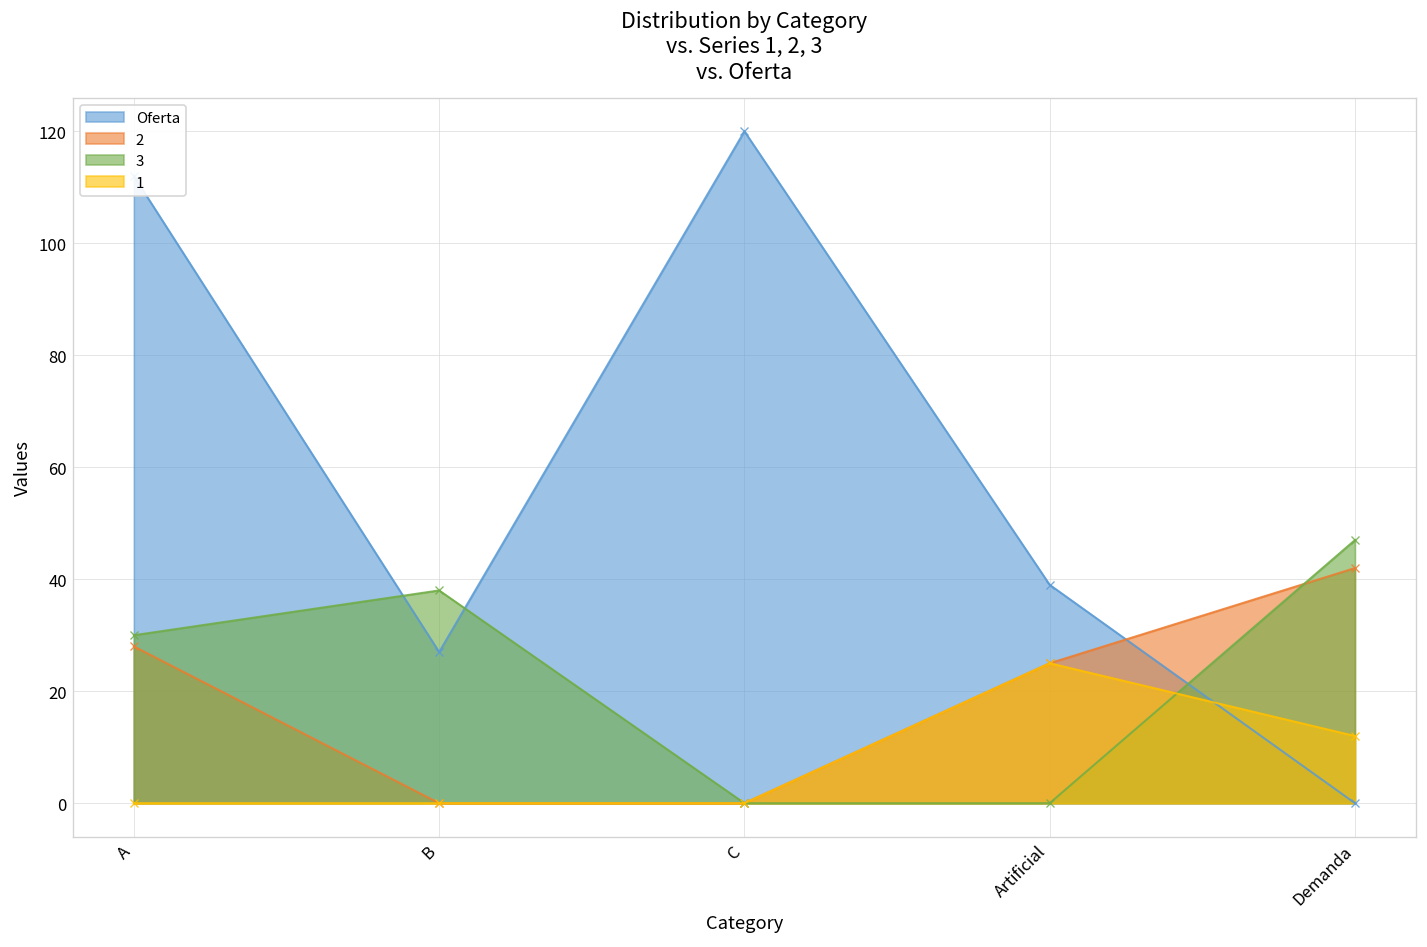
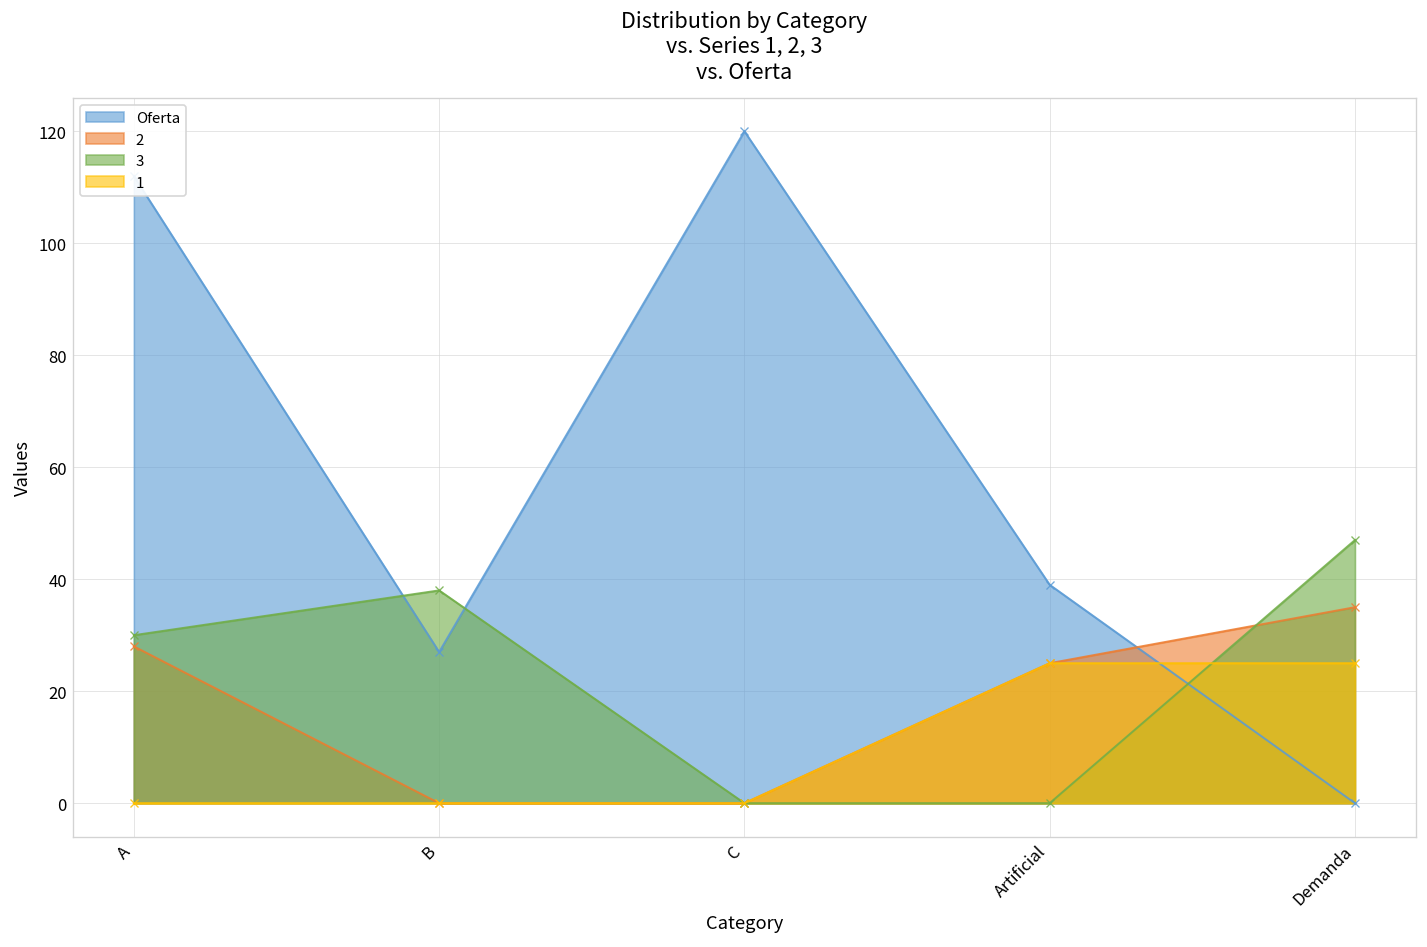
  {
    "Oferta": {
      "B": 27,
      "C": 120,
      "Artificial": 39,
      "Demanda": 0
    },
    "2": {
      "A": 28,
-     "Demanda": 42
+     "Demanda": 35
    },
    "3": {
      "A": 30,
      "B": 38,
      "Artificial": 0,
      "Demanda": 47
    },
    "1": {
      "A": 0,
-     "Demanda": 12
+     "Demanda": 25
    }
  }
